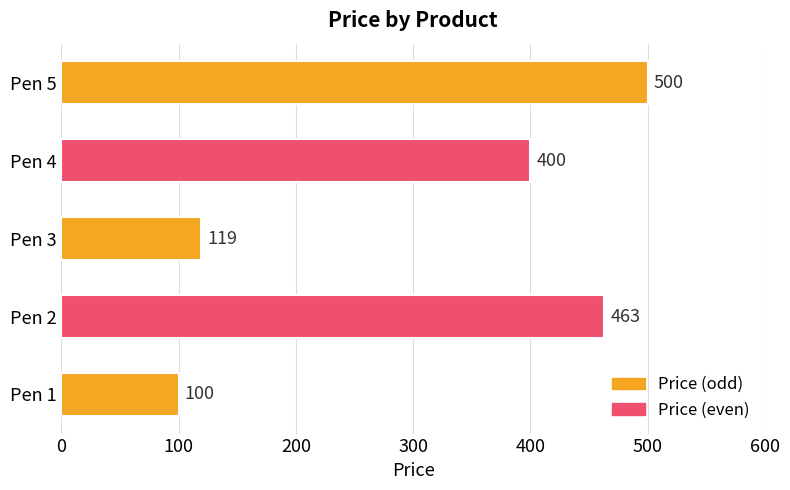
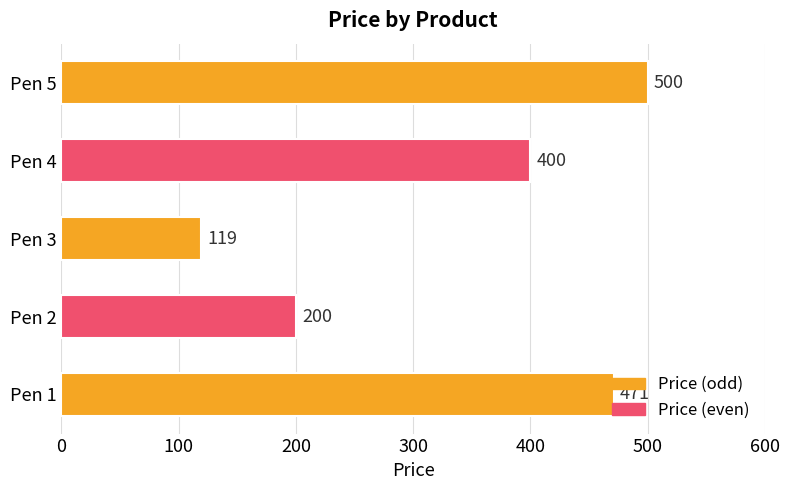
  {
    "Pen 5": 500,
    "Pen 4": 400,
    "Pen 3": 119,
-   "Pen 2": 463,
-   "Pen 1": 100
+   "Pen 2": 200,
+   "Pen 1": 471
  }
